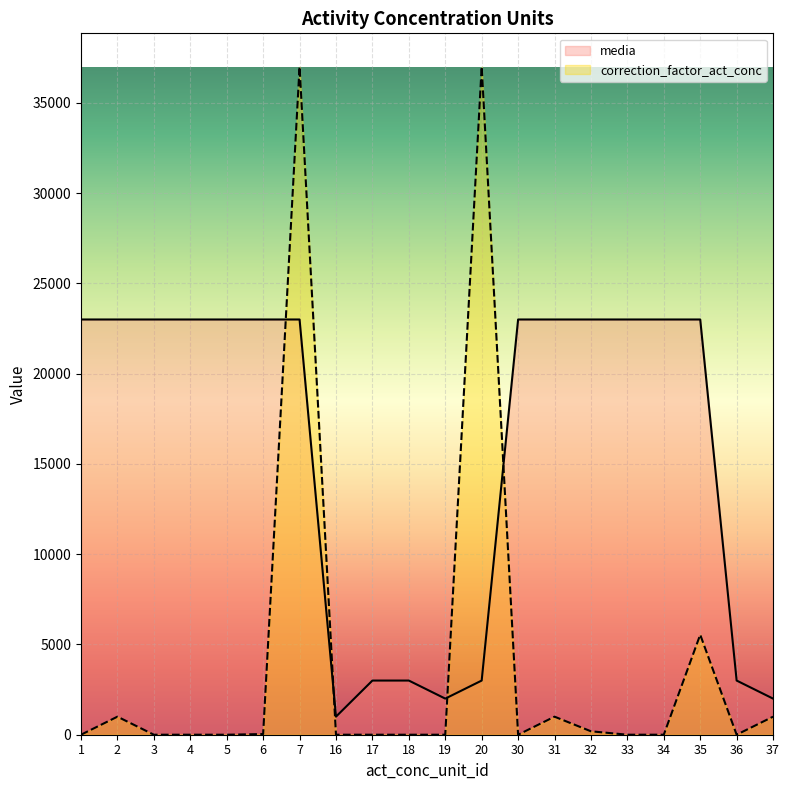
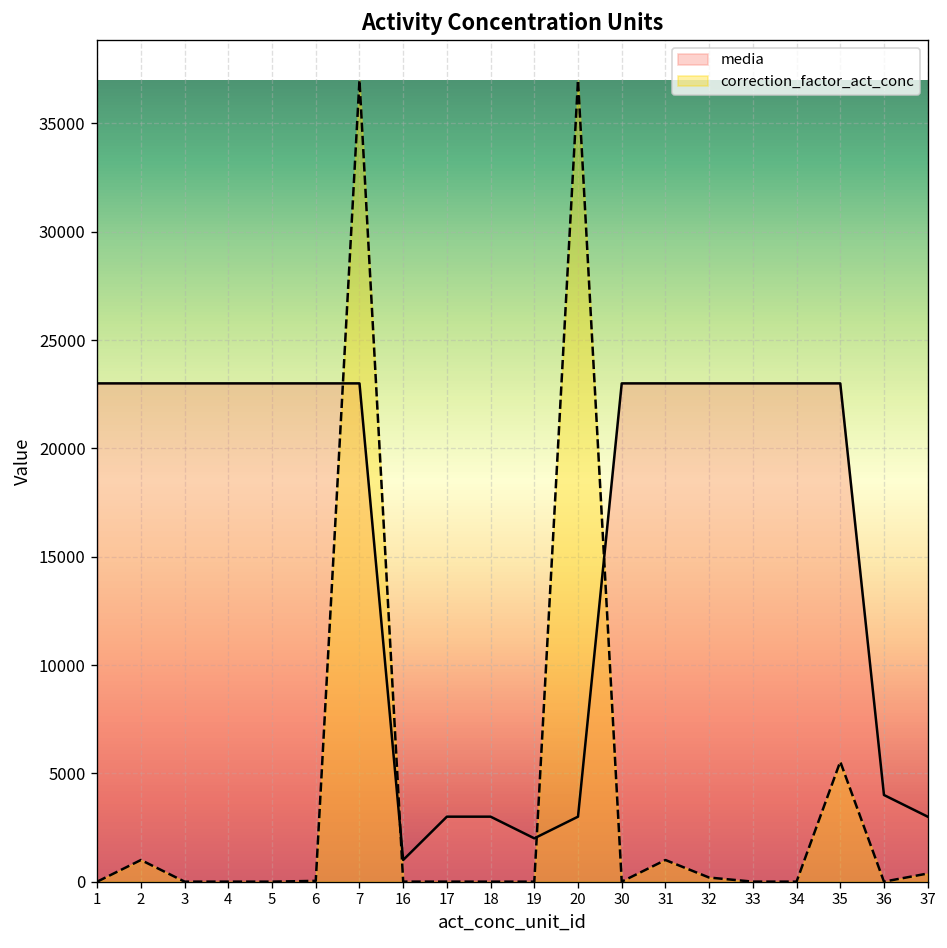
  {
    "media": {
      "1": 23000,
      "2": 23000,
      "3": 23000,
      "4": 23000,
      "5": 23000,
      "6": 23000,
      "7": 23000,
      "16": 1000,
      "17": 3000,
      "18": 3000,
      "19": 2000,
      "20": 3000,
      "30": 23000,
      "31": 23000,
      "32": 23000,
      "33": 23000,
      "34": 23000,
      "35": 23000,
-     "36": 3000,
-     "37": 2000
+     "36": 4000,
+     "37": 3000
    },
    "correction_factor_act_conc": {
      "1": 0,
      "2": 1000,
      "3": 0,
      "4": 0,
      "5": 0,
      "6": 0,
      "7": 37000,
      "16": 0,
      "17": 0,
      "18": 0,
      "19": 0,
      "20": 37000,
      "30": 0,
      "31": 1000,
      "32": 200,
      "33": 0,
      "34": 0,
      "35": 5500,
      "36": 0,
-     "37": 1000
+     "37": 400
    }
  }
